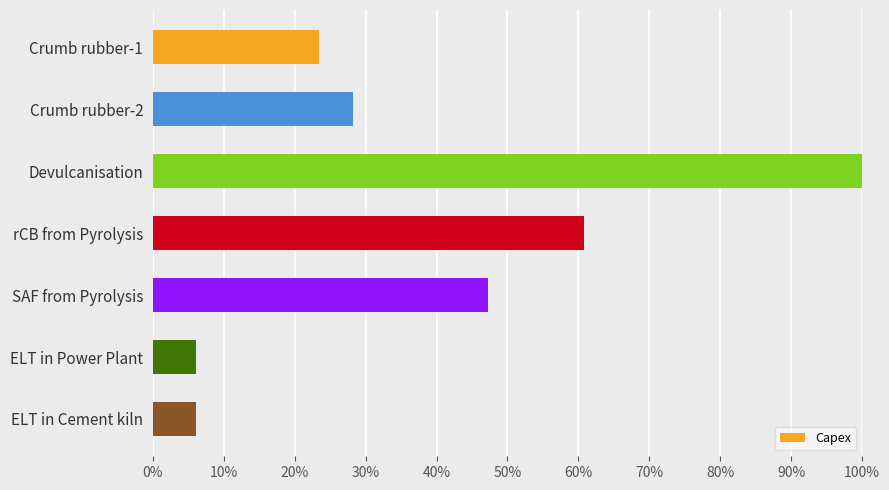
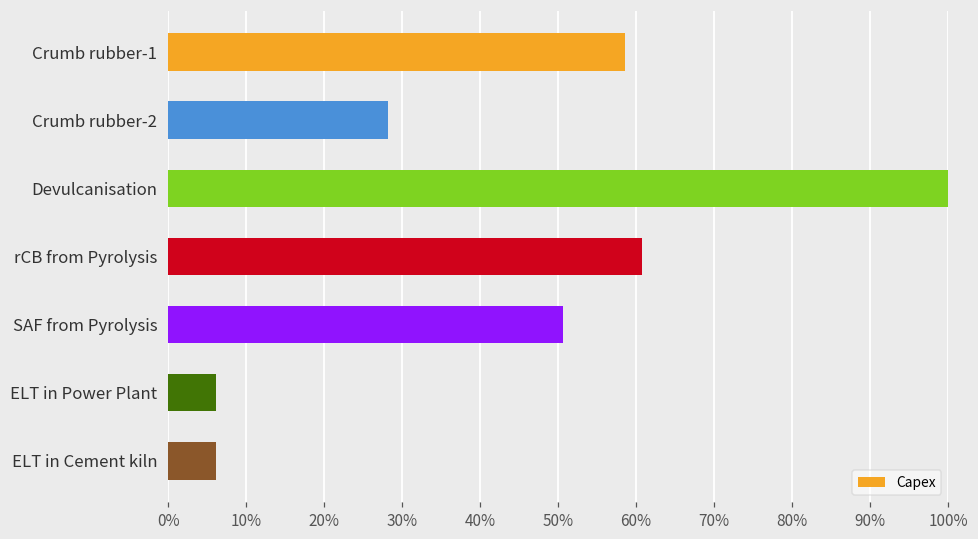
  {
-   "Crumb rubber-1": "23%",
+   "Crumb rubber-1": "59%",
    "Crumb rubber-2": "28%",
    "Devulcanisation": "100%",
    "rCB from Pyrolysis": "61%",
-   "SAF from Pyrolysis": "47%",
+   "SAF from Pyrolysis": "51%",
    "ELT in Power Plant": "6%",
    "ELT in Cement kiln": "6%"
  }
